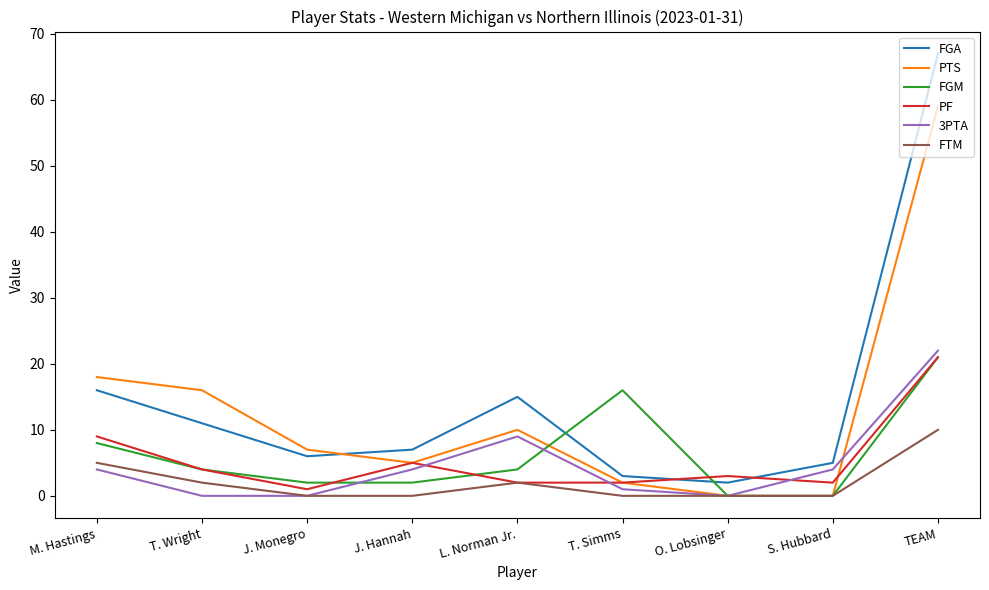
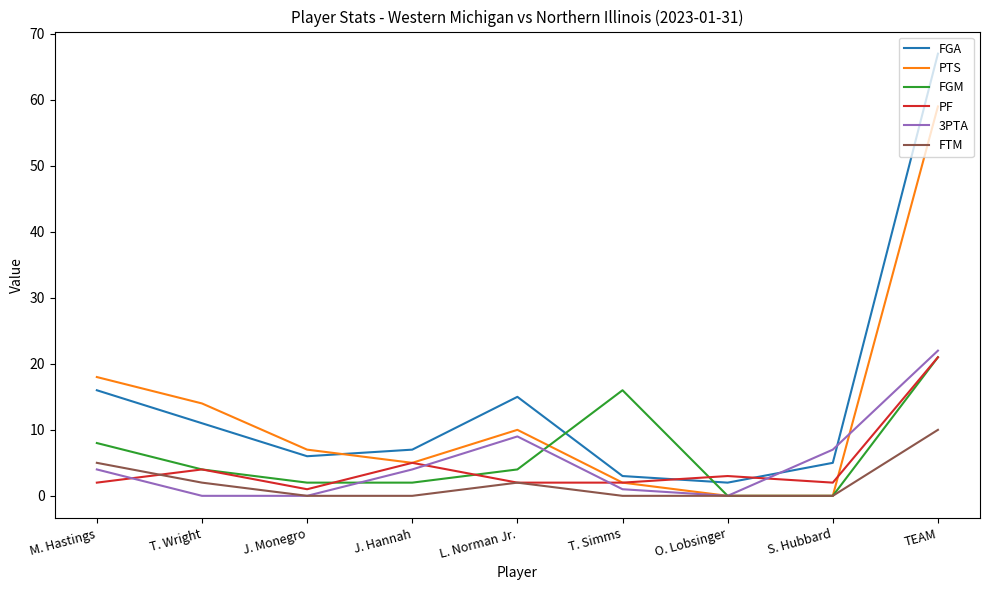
  {
    "FGA": {
      "M. Hastings": 16,
      "T. Wright": 11,
      "J. Monegro": 6,
      "J. Hannah": 7,
      "L. Norman Jr.": 15,
      "T. Simms": 3,
      "O. Lobsinger": 2,
      "S. Hubbard": 5
    },
    "PTS": {
      "M. Hastings": 18,
-     "T. Wright": 16,
+     "T. Wright": 14,
      "J. Monegro": 7,
      "L. Norman Jr.": 10
    },
    "FGM": {
      "M. Hastings": 8,
      "J. Monegro": 2,
      "J. Hannah": 2,
      "L. Norman Jr.": 4,
      "T. Simms": 16
    },
    "PF": {
-     "M. Hastings": 9,
+     "M. Hastings": 2,
      "J. Monegro": 1,
      "O. Lobsinger": 3,
      "S. Hubbard": 2
    },
    "3PTA": {
      "M. Hastings": 4,
      "T. Wright": 0,
      "J. Hannah": 4,
      "L. Norman Jr.": 9,
      "T. Simms": 1,
-     "S. Hubbard": 4,
+     "S. Hubbard": 7,
      "TEAM": 22
    },
    "FTM": {
      "M. Hastings": 5,
      "T. Wright": 2,
      "J. Hannah": 0,
      "T. Simms": 0,
      "TEAM": 10
    }
  }
